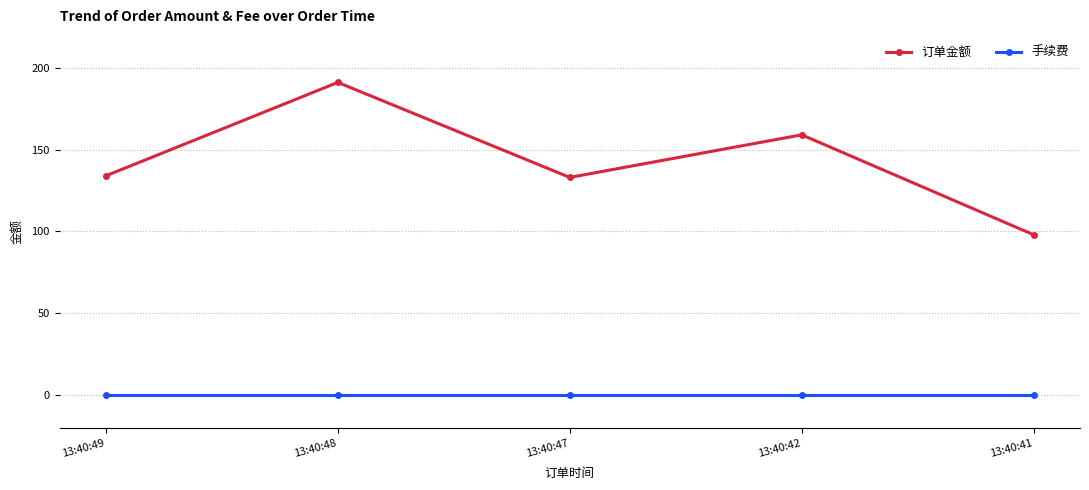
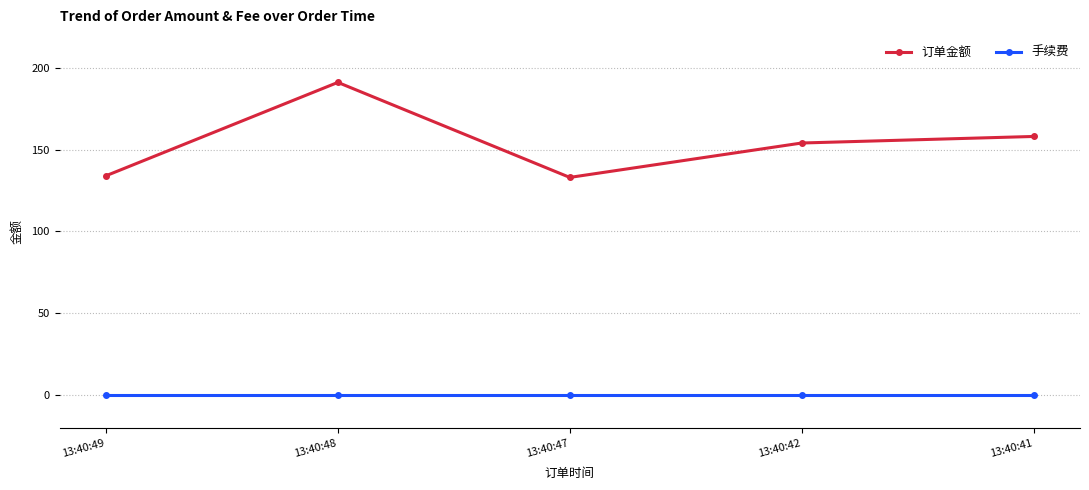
  {
    "订单金额": {
      "13:40:49": 134,
      "13:40:48": 191,
      "13:40:47": 133,
-     "13:40:42": 159,
-     "13:40:41": 98
+     "13:40:42": 154,
+     "13:40:41": 158
    },
    "手续费": {
      "13:40:49": 0,
      "13:40:48": 0,
      "13:40:47": 0,
      "13:40:42": 0,
      "13:40:41": 0
    }
  }
